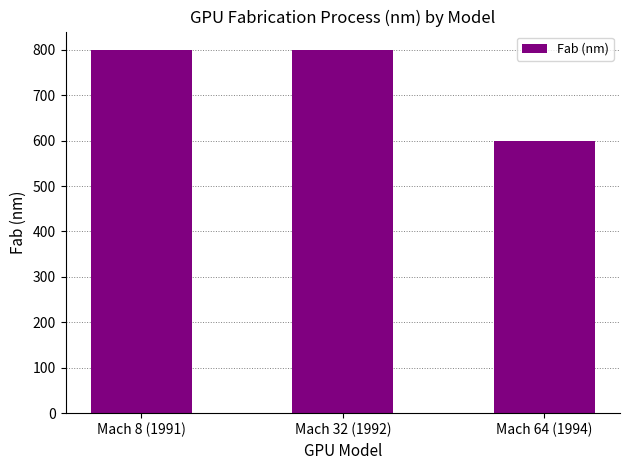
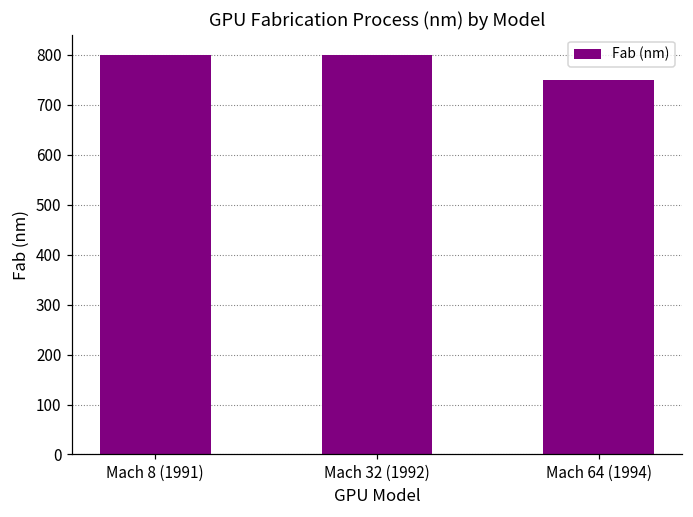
  {
    "Mach 8 (1991)": 800,
    "Mach 32 (1992)": 800,
-   "Mach 64 (1994)": 600
+   "Mach 64 (1994)": 750
  }
